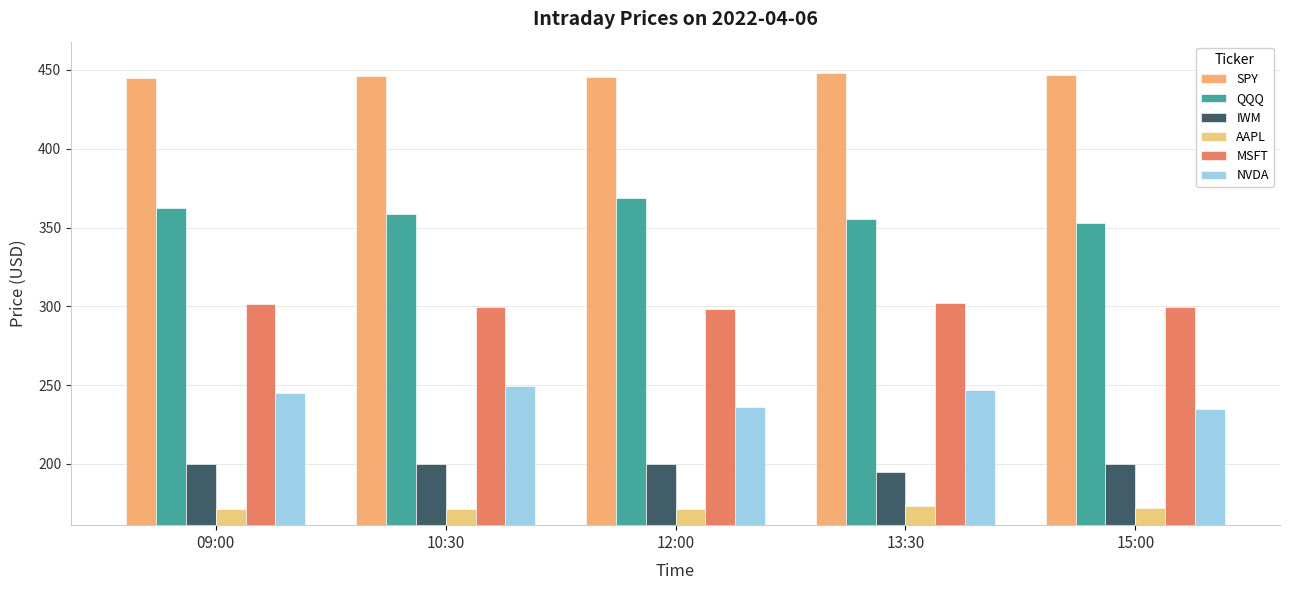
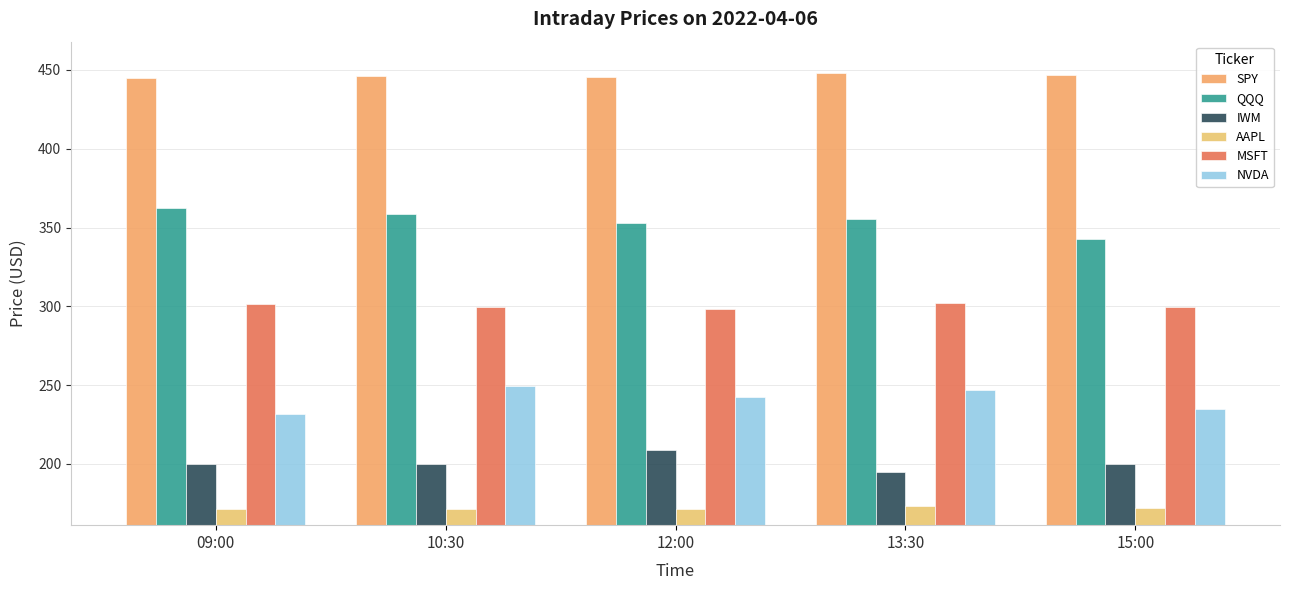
  {
    "QQQ": {
      "09:00": 363,
      "10:30": 359,
-     "12:00": 369,
+     "12:00": 353,
      "13:30": 355,
-     "15:00": 353
+     "15:00": 343
    },
    "IWM": {
      "09:00": 200,
      "10:30": 200,
-     "12:00": 200,
+     "12:00": 209,
      "13:30": 195,
      "15:00": 200
    },
    "NVDA": {
-     "09:00": 245,
+     "09:00": 232,
      "10:30": 249,
-     "12:00": 236,
+     "12:00": 243,
      "13:30": 247,
      "15:00": 235
    }
  }
